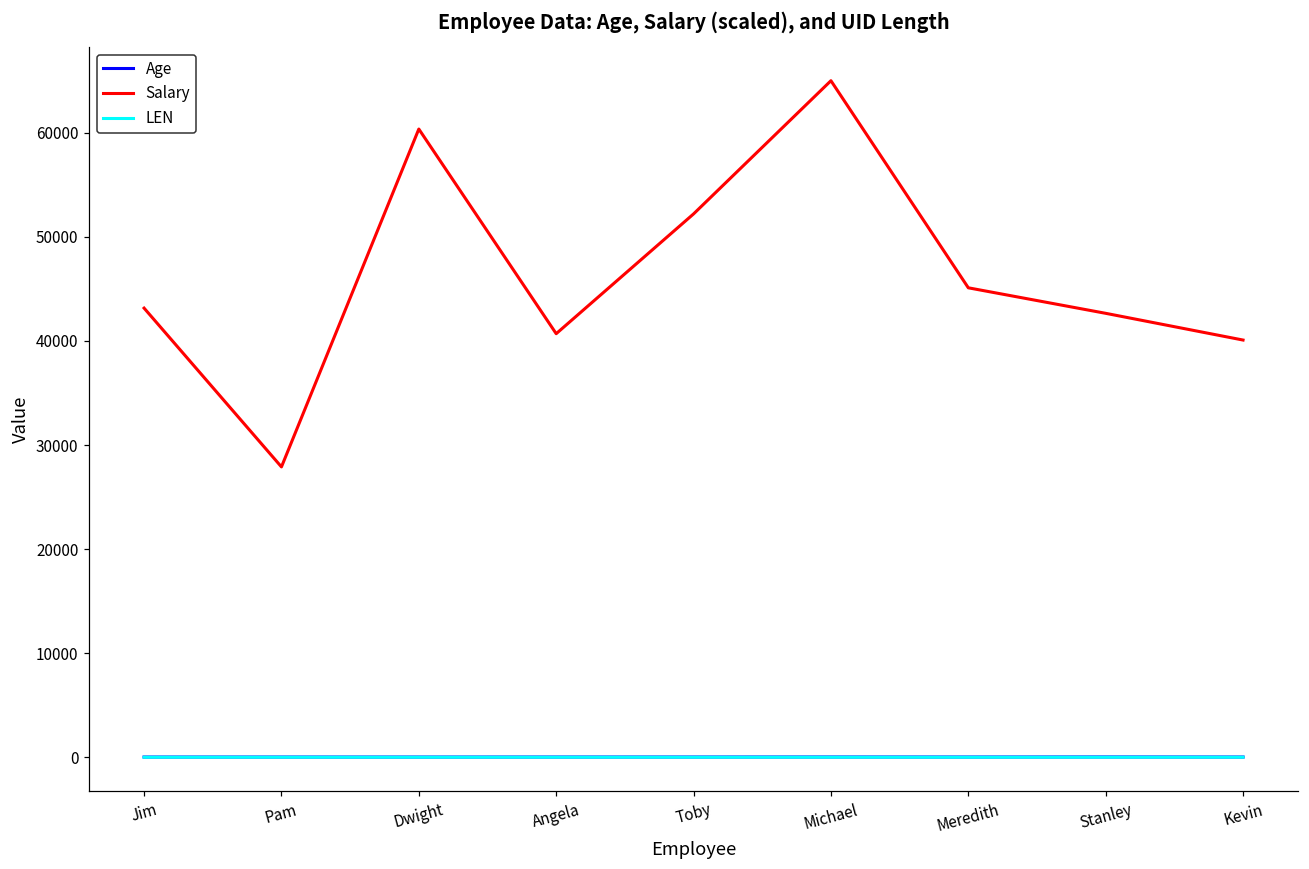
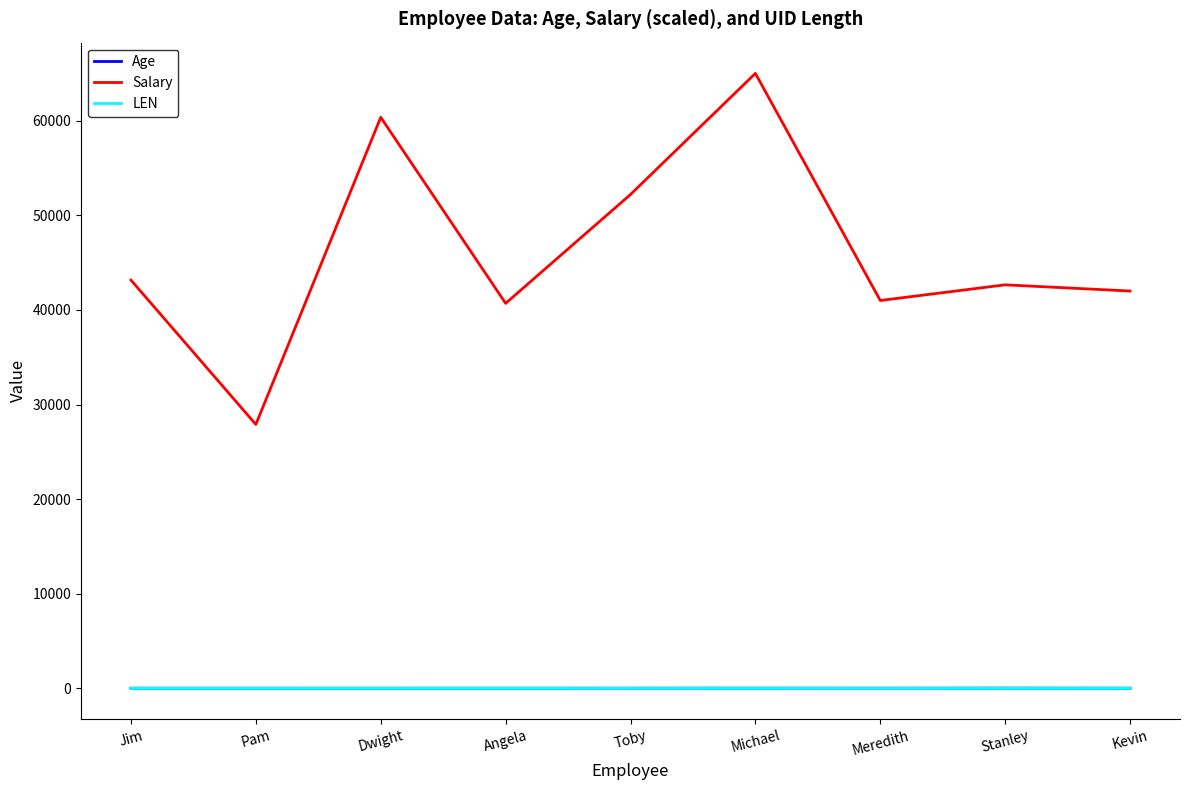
  {
    "LEN": {
      "Jim": 0,
      "Pam": 0,
      "Dwight": 0,
      "Angela": 0,
      "Toby": 0,
      "Michael": 0,
      "Meredith": 0,
      "Stanley": 0,
      "Kevin": 0
    },
    "Salary": {
      "Jim": 43000,
      "Pam": 28000,
      "Dwight": 60000,
      "Angela": 41000,
      "Toby": 52000,
      "Michael": 65000,
-     "Meredith": 45000,
+     "Meredith": 41000,
      "Stanley": 43000,
-     "Kevin": 40000
+     "Kevin": 42000
    }
  }
